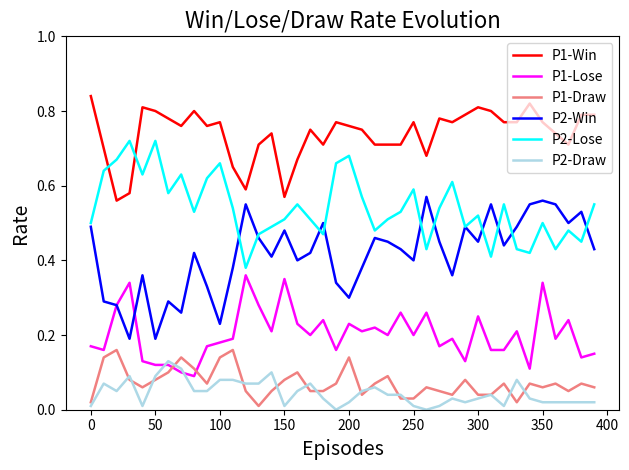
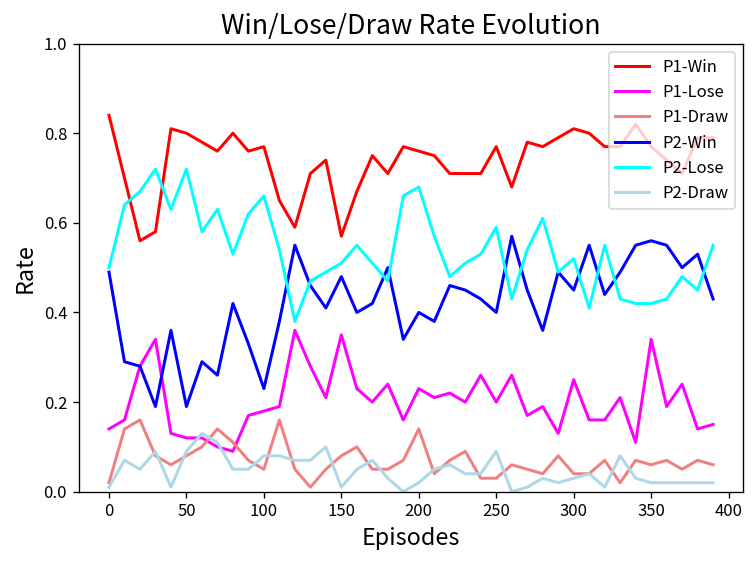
  {
    "P1-Win": {
      "0": 0.84,
      "50": 0.80,
      "100": 0.77,
      "150": 0.57,
      "200": 0.76,
      "250": 0.77,
      "300": 0.81
    },
    "P1-Lose": {
-     "0": 0.17,
+     "0": 0.14,
      "50": 0.12,
      "100": 0.18,
      "150": 0.35,
      "200": 0.23,
      "250": 0.20,
      "300": 0.25,
      "350": 0.34
    },
    "P1-Draw": {
      "0": 0.02,
      "50": 0.08,
-     "100": 0.14,
+     "100": 0.05,
      "150": 0.08,
      "200": 0.14,
      "250": 0.03,
      "300": 0.04,
      "350": 0.06
    },
    "P2-Win": {
      "0": 0.49,
      "50": 0.19,
      "100": 0.23,
      "150": 0.48,
-     "200": 0.3,
+     "200": 0.4,
      "250": 0.4,
      "300": 0.45,
      "350": 0.56
    },
    "P2-Lose": {
      "0": 0.50,
      "50": 0.72,
      "100": 0.66,
      "150": 0.51,
      "200": 0.68,
      "250": 0.59,
      "300": 0.52,
-     "350": 0.50
+     "350": 0.42
    },
    "P2-Draw": {
      "0": 0.01,
      "50": 0.09,
      "100": 0.08,
      "150": 0.01,
      "200": 0.02,
-     "250": 0.01,
+     "250": 0.09,
      "300": 0.03,
      "350": 0.02
    }
  }
